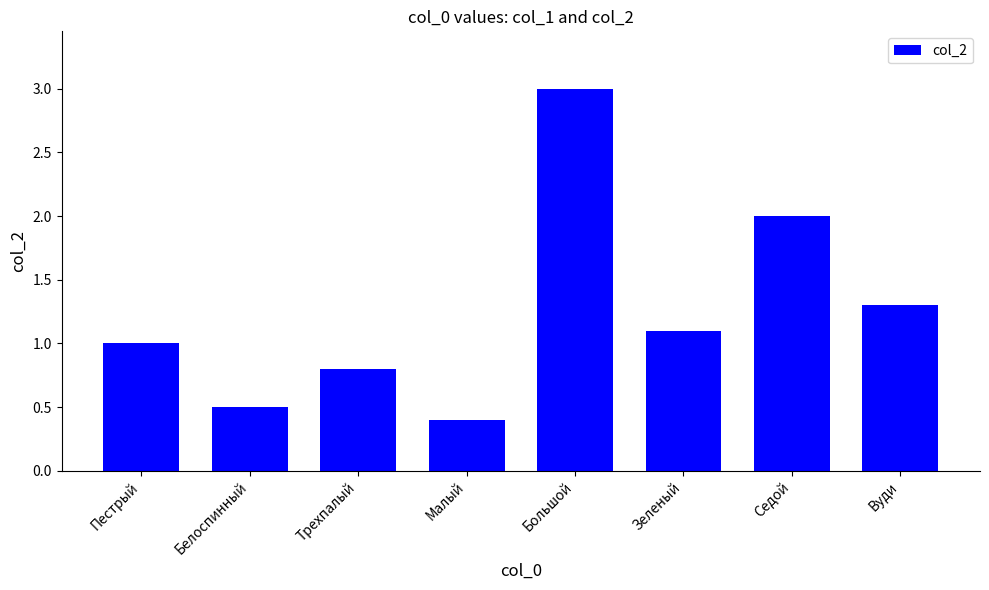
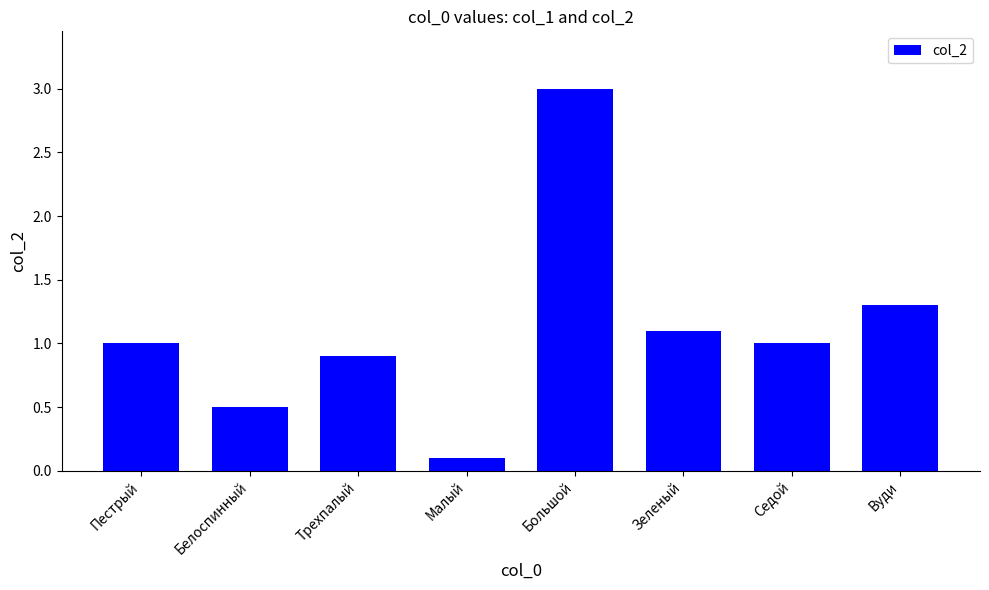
  {
    "Пестрый": 1.0,
    "Белоспинный": 0.5,
-   "Трехпалый": 0.8,
-   "Малый": 0.4,
+   "Трехпалый": 0.9,
+   "Малый": 0.1,
    "Большой": 3.0,
    "Зеленый": 1.1,
-   "Седой": 2,
+   "Седой": 1,
    "Вуди": 1.3
  }
